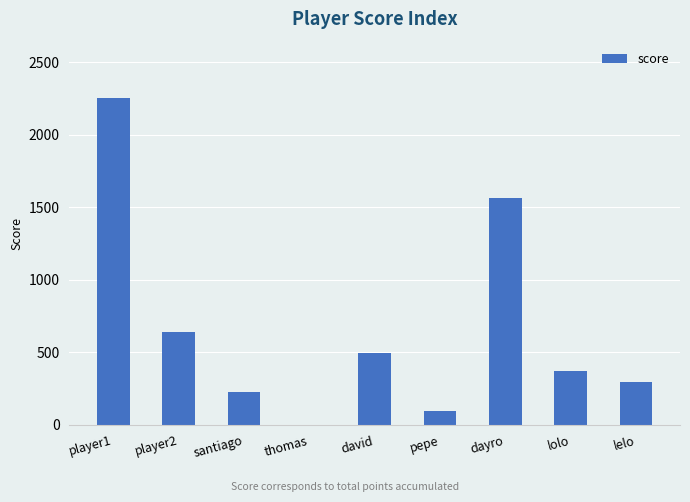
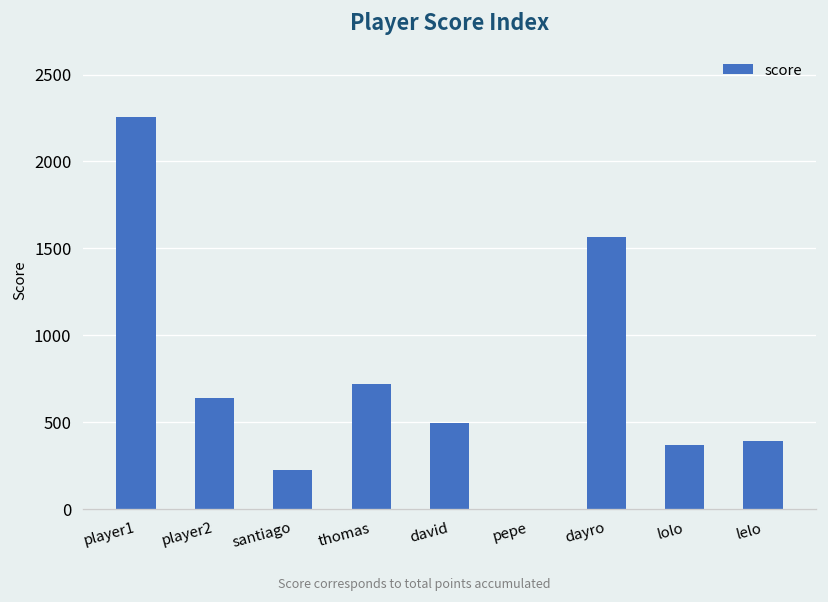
  {
    "player1": 2260,
    "player2": 640,
    "santiago": 230,
-   "thomas": 0,
+   "thomas": 720,
    "david": 490,
-   "pepe": 90,
+   "pepe": 0,
    "dayro": 1570,
    "lolo": 370,
-   "lelo": 300
+   "lelo": 400
  }
